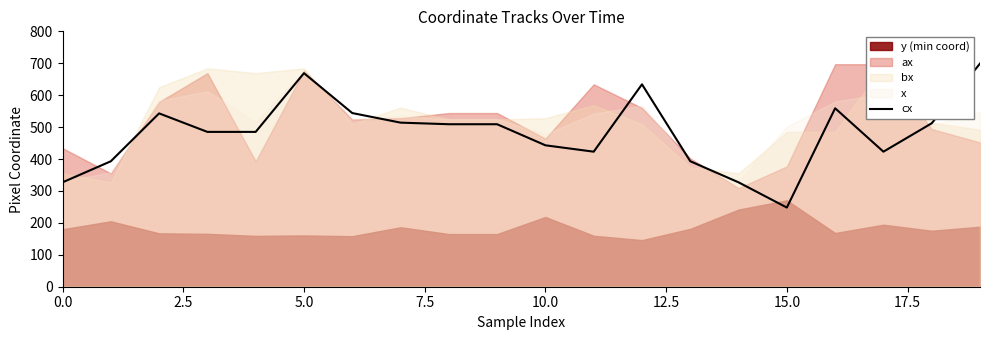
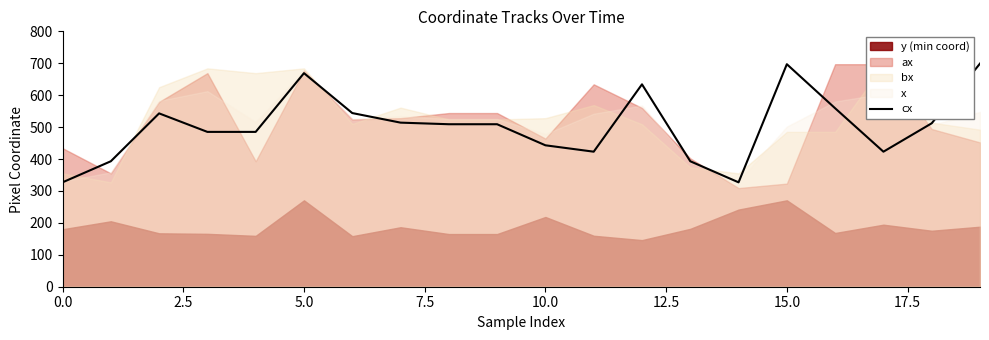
  {
    "y (min coord)": {
      "0.0": 180,
-     "5.0": 160,
+     "5.0": 270,
      "10.0": 220,
      "15.0": 270
    },
    "cx": {
      "10.0": 440,
-     "15.0": 250
+     "15.0": 700
    },
    "ax": {
      "0.0": 430,
      "10.0": 460,
-     "15.0": 380
+     "15.0": 320
    }
  }
